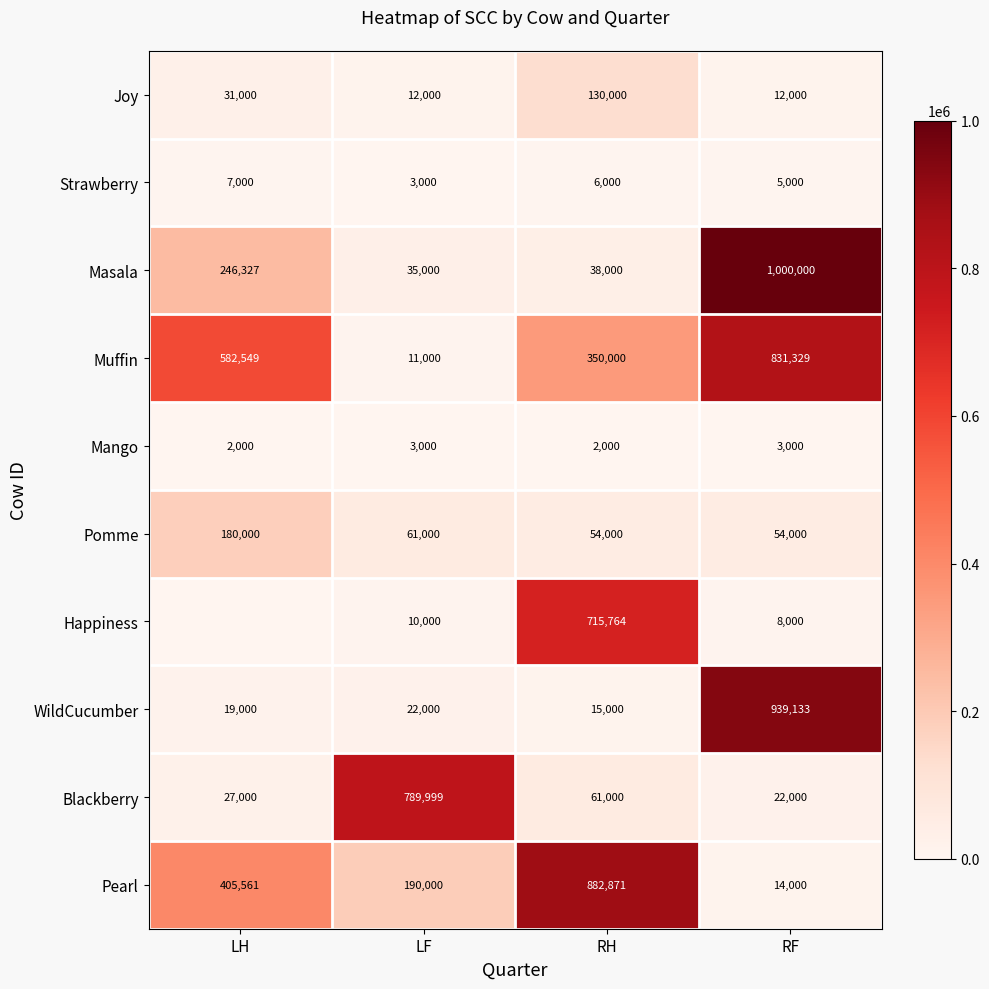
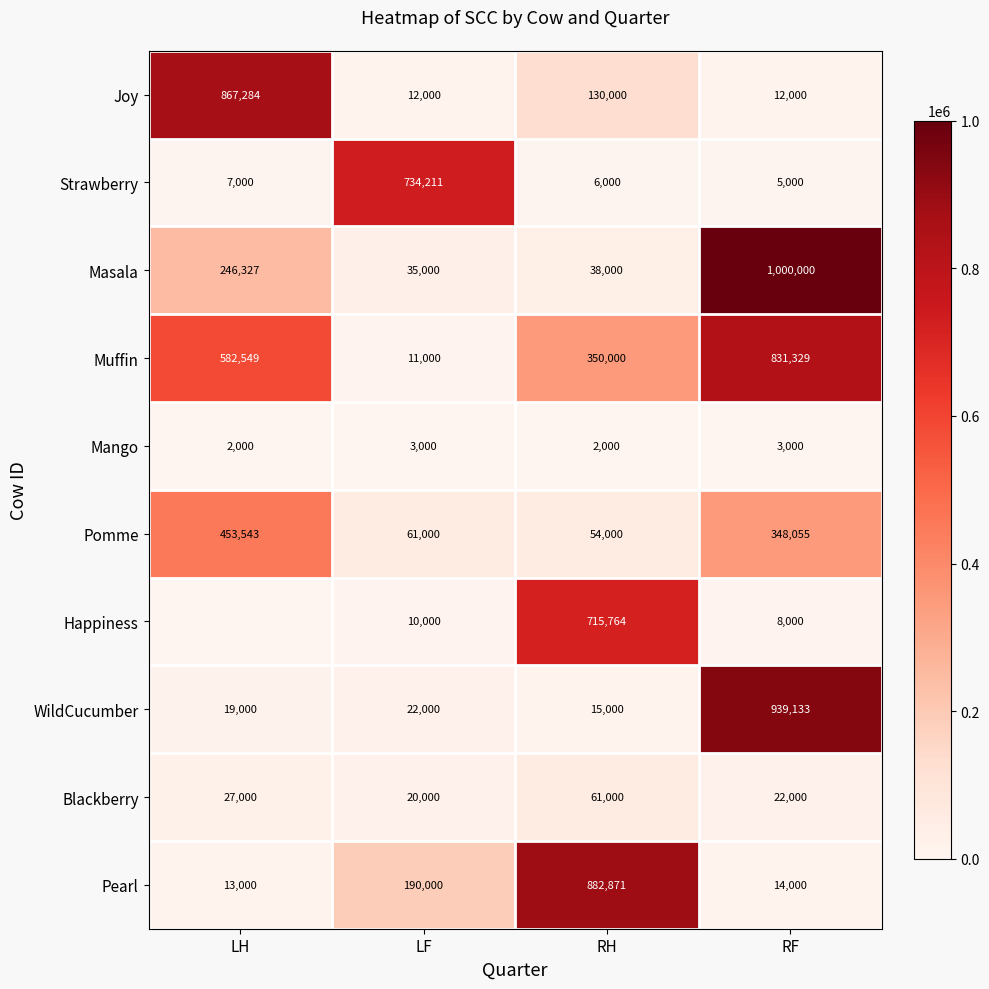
  {
    "Joy": {
-     "LH": "31,000",
+     "LH": "867,284",
      "LF": "12,000",
      "RH": "130,000",
      "RF": "12,000"
    },
    "Strawberry": {
      "LH": "7,000",
-     "LF": "3,000",
+     "LF": "734,211",
      "RH": "6,000",
      "RF": "5,000"
    },
    "Masala": {
      "LH": "246,327",
      "LF": "35,000",
      "RH": "38,000",
      "RF": "1,000,000"
    },
    "Muffin": {
      "LH": "582,549",
      "LF": "11,000",
      "RH": "350,000",
      "RF": "831,329"
    },
    "Mango": {
      "LH": "2,000",
      "LF": "3,000",
      "RH": "2,000",
      "RF": "3,000"
    },
    "Pomme": {
-     "LH": "180,000",
+     "LH": "453,543",
      "LF": "61,000",
      "RH": "54,000",
-     "RF": "54,000"
+     "RF": "348,055"
    },
    "Happiness": {
      "LF": "10,000",
      "RH": "715,764",
      "RF": "8,000"
    },
    "WildCucumber": {
      "LH": "19,000",
      "LF": "22,000",
      "RH": "15,000",
      "RF": "939,133"
    },
    "Blackberry": {
      "LH": "27,000",
-     "LF": "789,999",
+     "LF": "20,000",
      "RH": "61,000",
      "RF": "22,000"
    },
    "Pearl": {
-     "LH": "405,561",
+     "LH": "13,000",
      "LF": "190,000",
      "RH": "882,871",
      "RF": "14,000"
    }
  }
